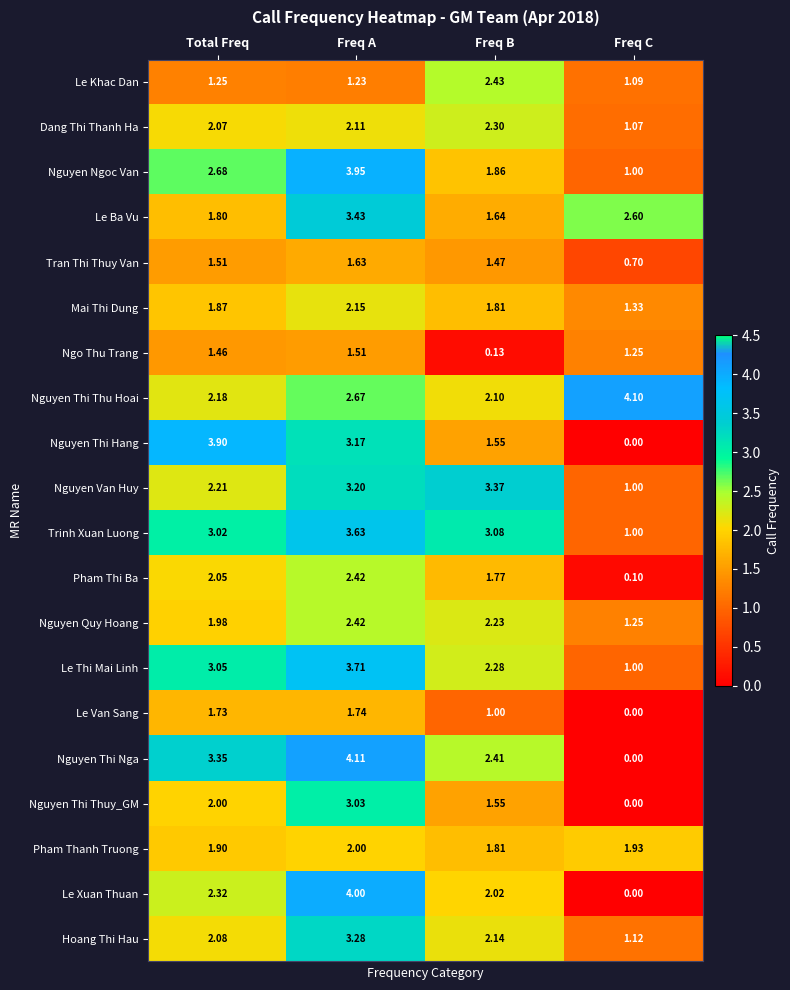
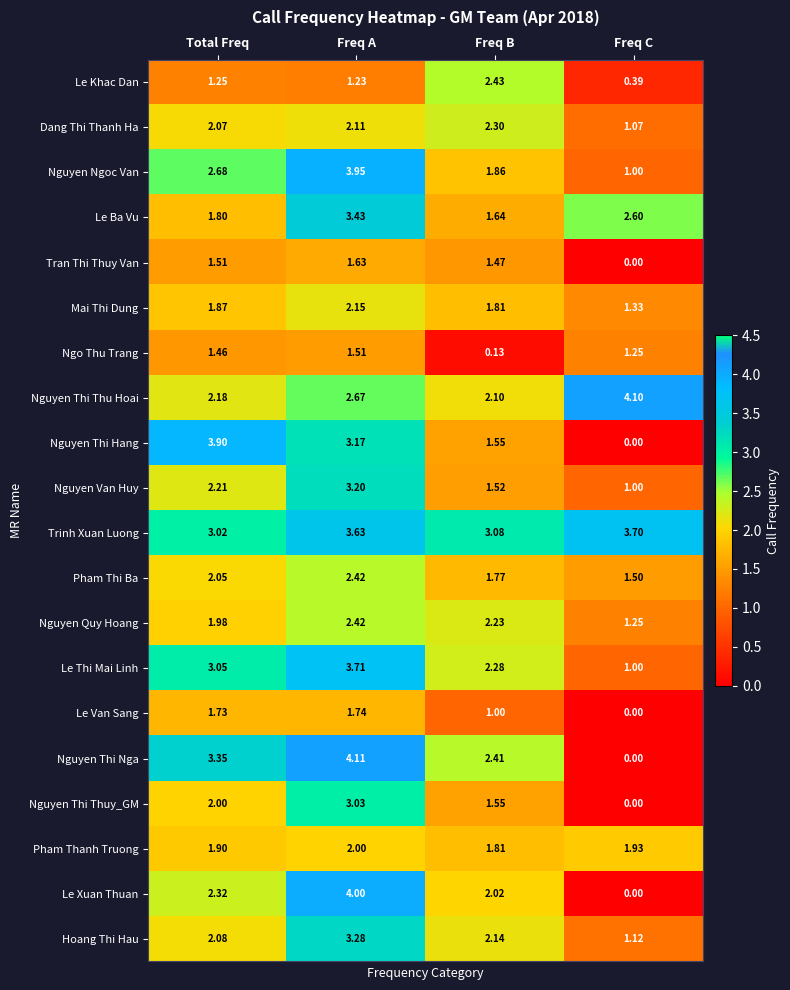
  {
    "Le Khac Dan": {
      "Total Freq": 1.25,
      "Freq A": 1.23,
      "Freq B": 2.43,
-     "Freq C": 1.09
+     "Freq C": 0.39
    },
    "Dang Thi Thanh Ha": {
      "Total Freq": 2.07,
      "Freq A": 2.11,
      "Freq B": 2.30,
      "Freq C": 1.07
    },
    "Nguyen Ngoc Van": {
      "Total Freq": 2.68,
      "Freq A": 3.95,
      "Freq B": 1.86,
      "Freq C": 1.00
    },
    "Le Ba Vu": {
      "Total Freq": 1.80,
      "Freq A": 3.43,
      "Freq B": 1.64,
      "Freq C": 2.60
    },
    "Tran Thi Thuy Van": {
      "Total Freq": 1.51,
      "Freq A": 1.63,
      "Freq B": 1.47,
-     "Freq C": 0.70
+     "Freq C": 0.00
    },
    "Mai Thi Dung": {
      "Total Freq": 1.87,
      "Freq A": 2.15,
      "Freq B": 1.81,
      "Freq C": 1.33
    },
    "Ngo Thu Trang": {
      "Total Freq": 1.46,
      "Freq A": 1.51,
      "Freq B": 0.13,
      "Freq C": 1.25
    },
    "Nguyen Thi Thu Hoai": {
      "Total Freq": 2.18,
      "Freq A": 2.67,
      "Freq B": 2.10,
      "Freq C": 4.10
    },
    "Nguyen Thi Hang": {
      "Total Freq": 3.90,
      "Freq A": 3.17,
      "Freq B": 1.55,
      "Freq C": 0.00
    },
    "Nguyen Van Huy": {
      "Total Freq": 2.21,
      "Freq A": 3.20,
-     "Freq B": 3.37,
+     "Freq B": 1.52,
      "Freq C": 1.00
    },
    "Trinh Xuan Luong": {
      "Total Freq": 3.02,
      "Freq A": 3.63,
      "Freq B": 3.08,
-     "Freq C": 1.00
+     "Freq C": 3.70
    },
    "Pham Thi Ba": {
      "Total Freq": 2.05,
      "Freq A": 2.42,
      "Freq B": 1.77,
-     "Freq C": 0.10
+     "Freq C": 1.50
    },
    "Nguyen Quy Hoang": {
      "Total Freq": 1.98,
      "Freq A": 2.42,
      "Freq B": 2.23,
      "Freq C": 1.25
    },
    "Le Thi Mai Linh": {
      "Total Freq": 3.05,
      "Freq A": 3.71,
      "Freq B": 2.28,
      "Freq C": 1.00
    },
    "Le Van Sang": {
      "Total Freq": 1.73,
      "Freq A": 1.74,
      "Freq B": 1.00,
      "Freq C": 0.00
    },
    "Nguyen Thi Nga": {
      "Total Freq": 3.35,
      "Freq A": 4.11,
      "Freq B": 2.41,
      "Freq C": 0.00
    },
    "Nguyen Thi Thuy_GM": {
      "Total Freq": 2.00,
      "Freq A": 3.03,
      "Freq B": 1.55,
      "Freq C": 0.00
    },
    "Pham Thanh Truong": {
      "Total Freq": 1.90,
      "Freq A": 2.00,
      "Freq B": 1.81,
      "Freq C": 1.93
    },
    "Le Xuan Thuan": {
      "Total Freq": 2.32,
      "Freq A": 4.00,
      "Freq B": 2.02,
      "Freq C": 0.00
    },
    "Hoang Thi Hau": {
      "Total Freq": 2.08,
      "Freq A": 3.28,
      "Freq B": 2.14,
      "Freq C": 1.12
    }
  }
